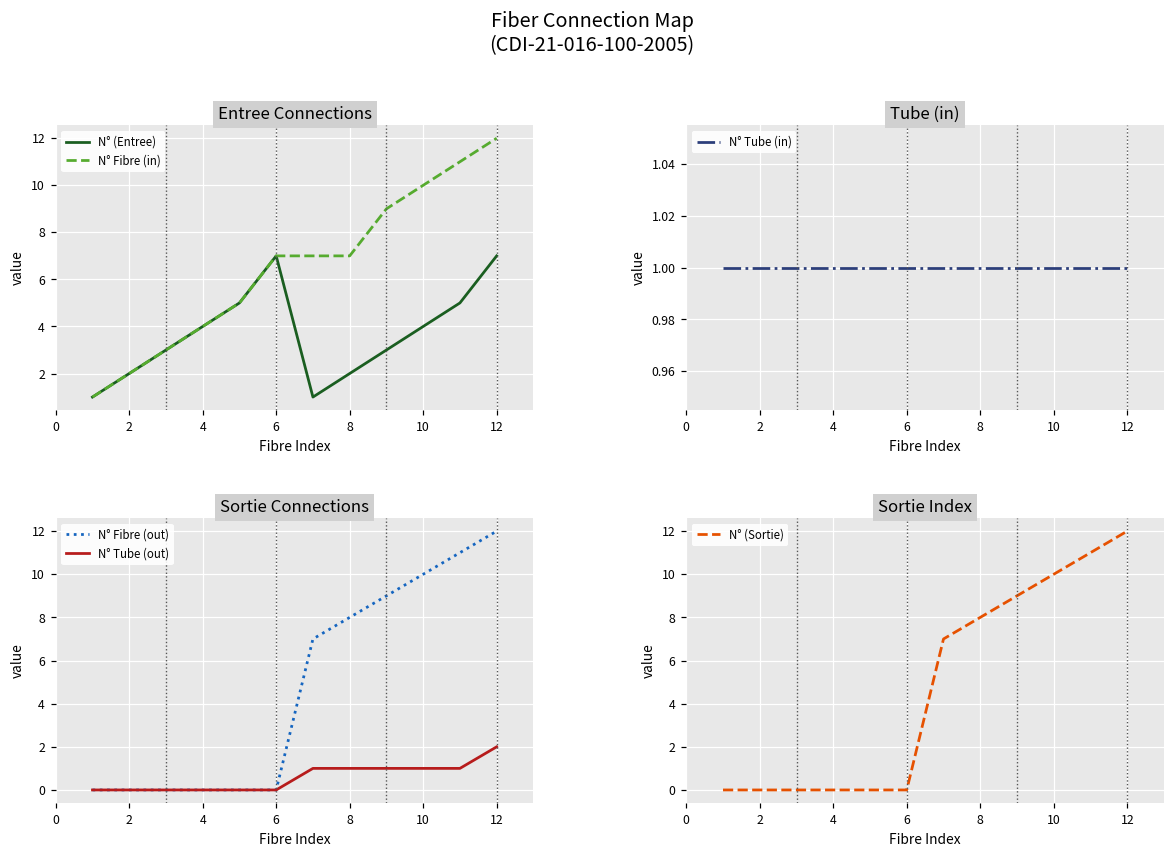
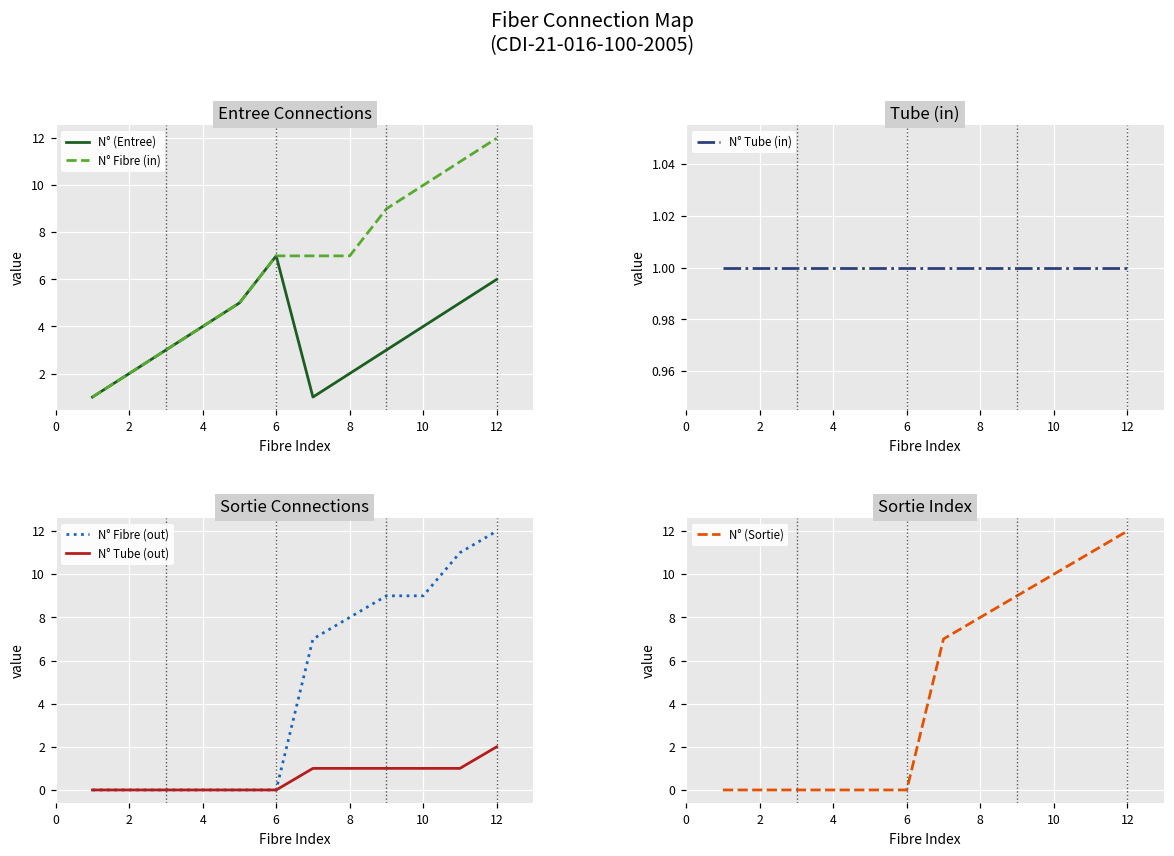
  {
    "Entree Connections": {
      "N° (Entree)": {
        "8": 2,
        "10": 4,
-       "12": 7
+       "12": 6
      },
      "N° Fibre (in)": {
        "8": 7,
        "10": 10,
        "12": 12
      }
    },
    "Tube (in)": {
      "2": 1.000,
      "4": 1.000,
      "6": 1.000,
      "8": 1.000,
      "10": 1.000,
      "12": 1.000
    },
    "Sortie Connections": {
      "N° Fibre (out)": {
        "8": 8,
-       "10": 10,
+       "10": 9,
        "12": 12
      },
      "N° Tube (out)": {
        "8": 1,
        "10": 1,
        "12": 2
      }
    },
    "Sortie Index": {
      "2": 0.0,
      "4": 0.0,
      "6": 0.0,
      "8": 8.0,
      "10": 10.0,
      "12": 12.0
    }
  }
